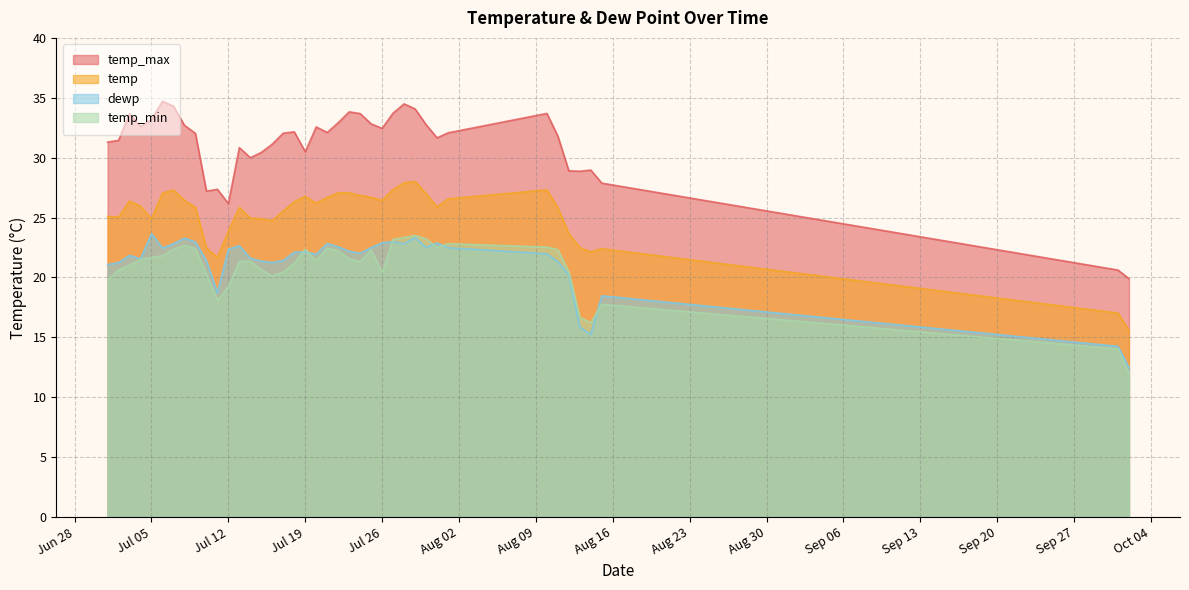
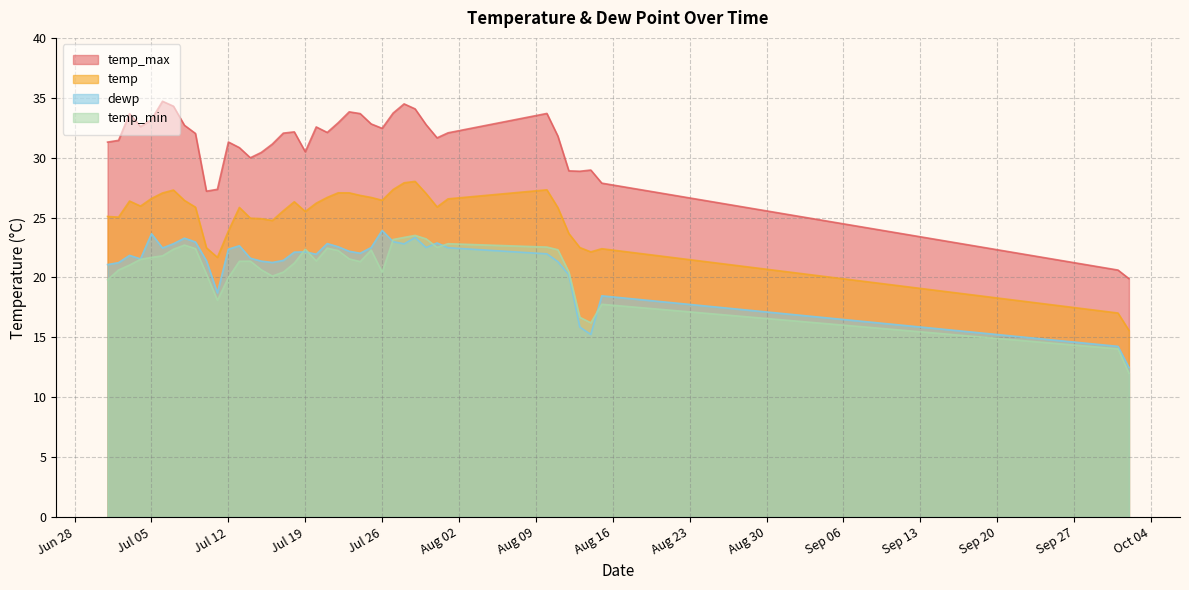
  {
    "temp_max": {
-     "Jul 12": 26.2,
+     "Jul 12": 31.3,
      "Jul 19": 30.5,
      "Jul 26": 32.4
    },
    "temp": {
-     "Jul 05": 24.9,
+     "Jul 05": 26.6,
      "Jul 12": 23.9,
-     "Jul 19": 26.8,
+     "Jul 19": 25.5,
      "Jul 26": 26.4
    },
    "dewp": {
      "Jul 05": 23.7,
      "Jul 12": 22.4,
      "Jul 19": 22.1,
-     "Jul 26": 22.9
+     "Jul 26": 23.9
    },
    "temp_min": {
      "Jul 05": 21.7,
-     "Jul 12": 19.2,
+     "Jul 12": 20.0,
      "Jul 19": 22.4,
      "Jul 26": 20.4
    }
  }
